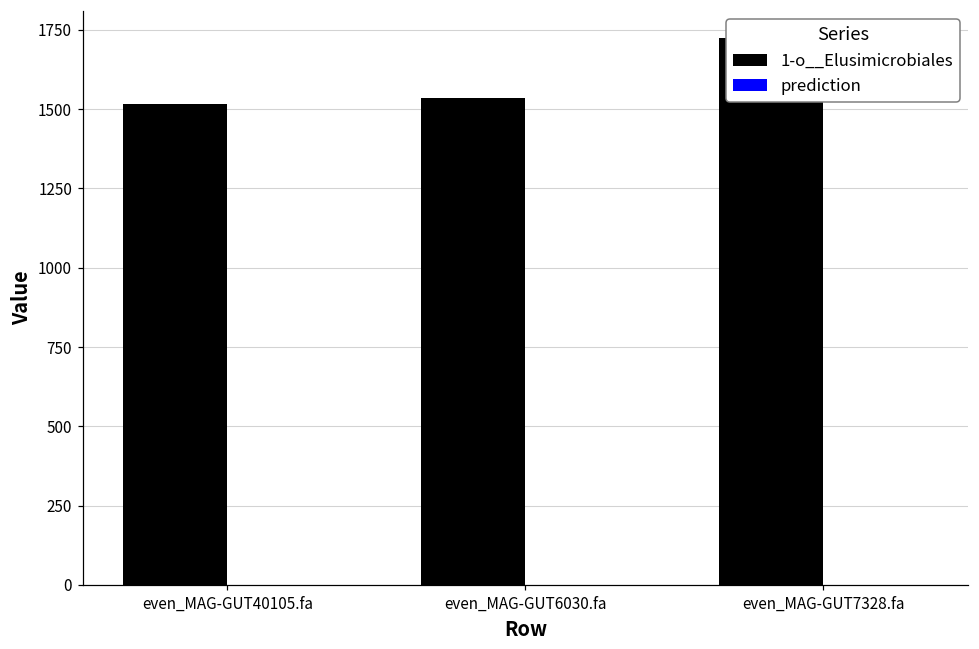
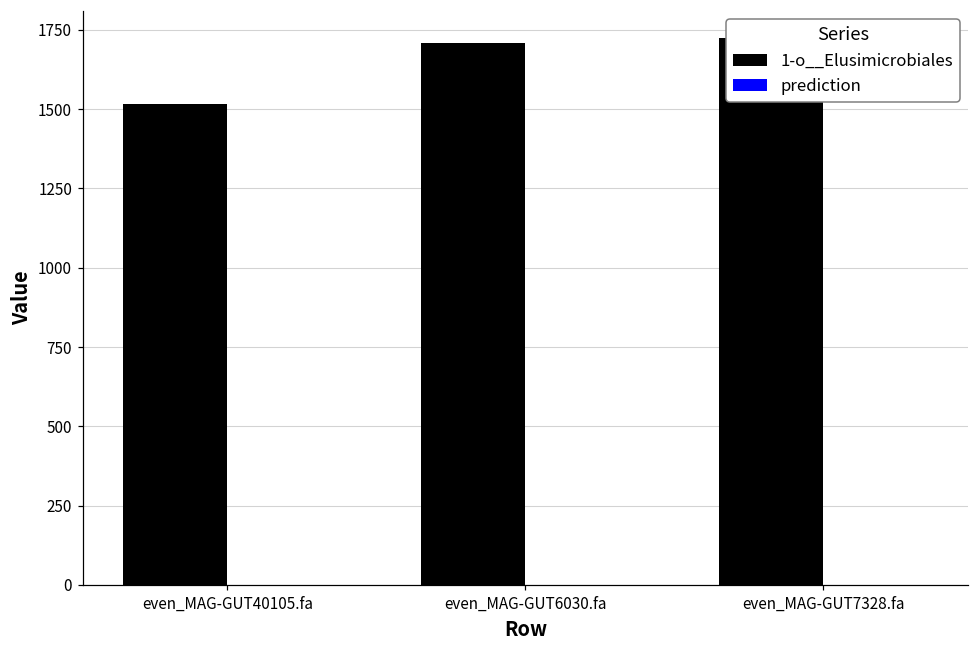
  {
    "1-o__Elusimicrobiales": {
      "even_MAG-GUT40105.fa": 1520,
-     "even_MAG-GUT6030.fa": 1540
+     "even_MAG-GUT6030.fa": 1710
    }
  }
